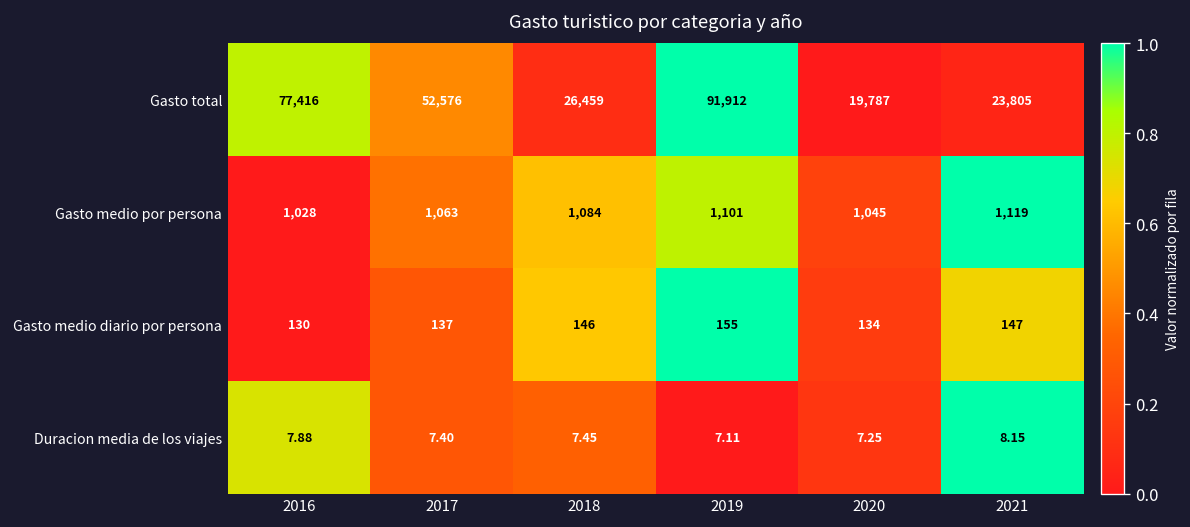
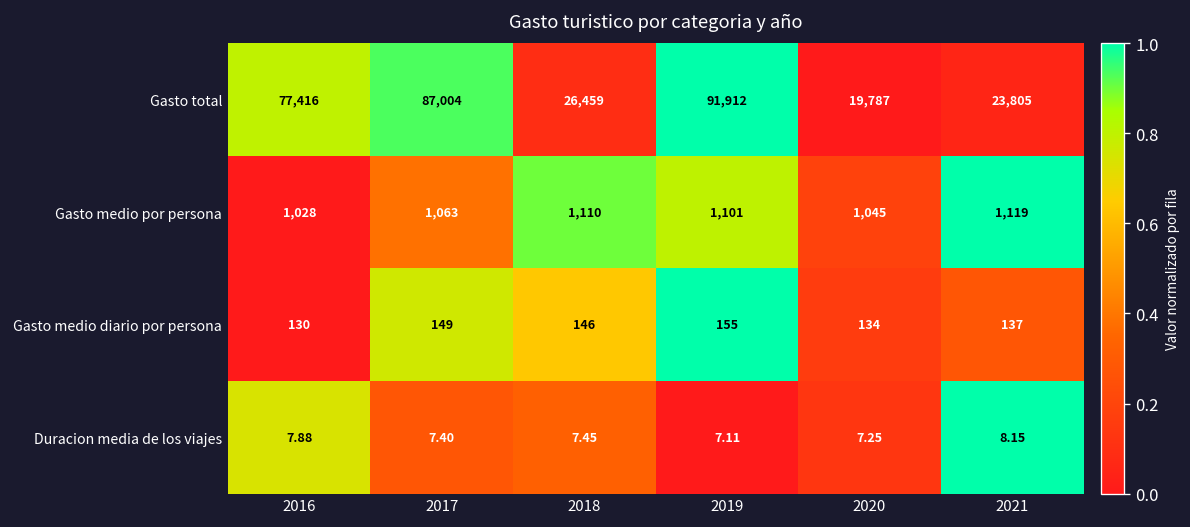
  {
    "Gasto total": {
      "2016": "77,416",
-     "2017": "52,576",
+     "2017": "87,004",
      "2018": "26,459",
      "2019": "91,912",
      "2020": "19,787",
      "2021": "23,805"
    },
    "Gasto medio por persona": {
      "2016": "1,028",
      "2017": "1,063",
-     "2018": "1,084",
+     "2018": "1,110",
      "2019": "1,101",
      "2020": "1,045",
      "2021": "1,119"
    },
    "Gasto medio diario por persona": {
      "2016": "130",
-     "2017": "137",
+     "2017": "149",
      "2018": "146",
      "2019": "155",
      "2020": "134",
-     "2021": "147"
+     "2021": "137"
    },
    "Duracion media de los viajes": {
      "2016": "7.88",
      "2017": "7.40",
      "2018": "7.45",
      "2019": "7.11",
      "2020": "7.25",
      "2021": "8.15"
    }
  }
